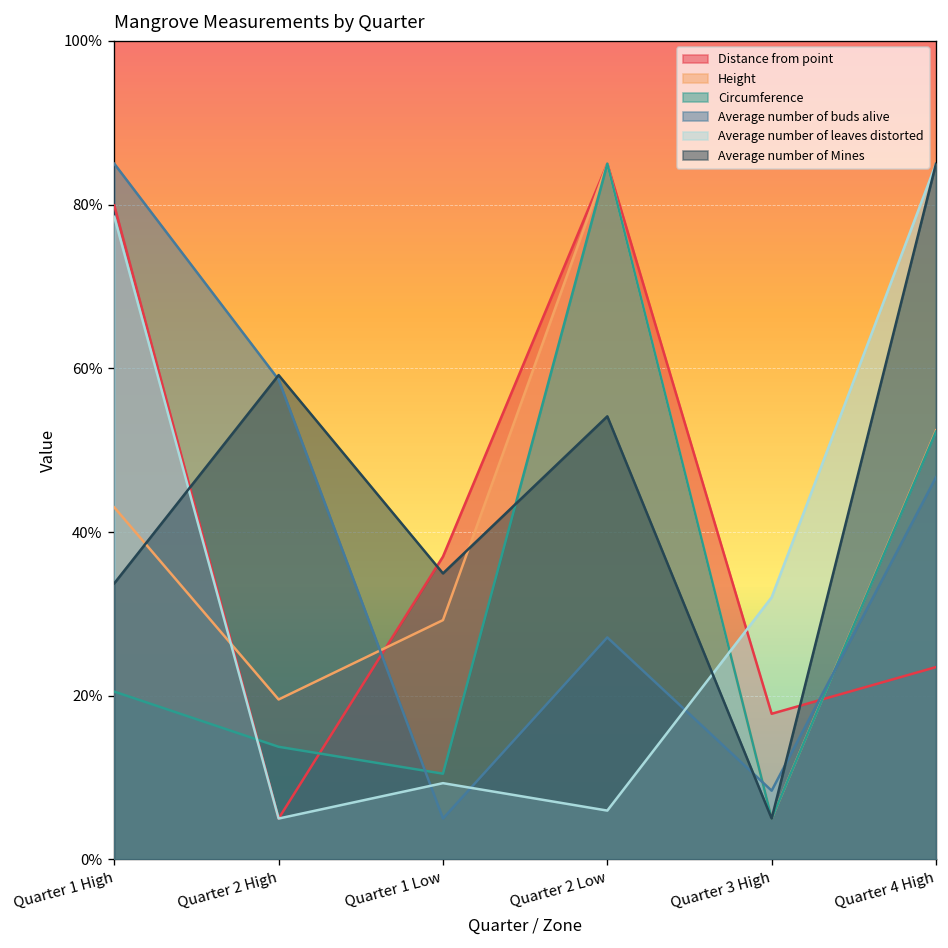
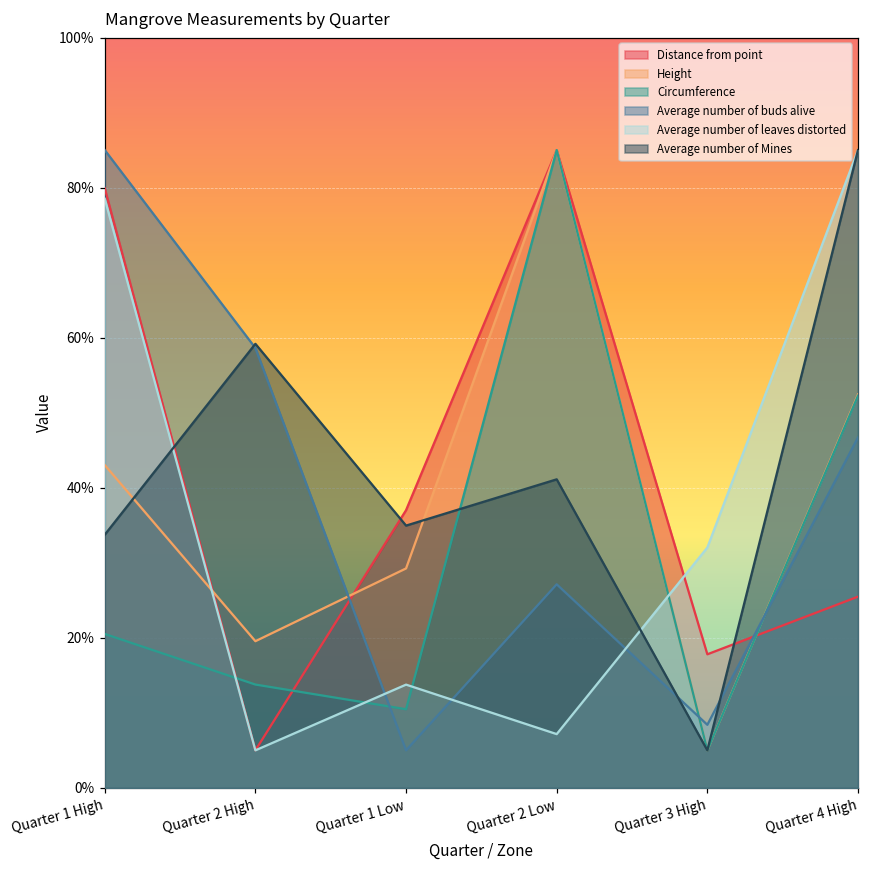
  {
    "Distance from point": {
      "Quarter 1 High": "80%",
      "Quarter 1 Low": "37%",
      "Quarter 3 High": "18%",
-     "Quarter 4 High": "24%"
+     "Quarter 4 High": "25%"
    },
    "Height": {
      "Quarter 1 High": "43%",
      "Quarter 2 High": "20%",
      "Quarter 1 Low": "29%"
    },
    "Average number of leaves distorted": {
      "Quarter 1 High": "79%",
-     "Quarter 1 Low": "9%",
-     "Quarter 2 Low": "6%",
+     "Quarter 1 Low": "14%",
+     "Quarter 2 Low": "7%",
      "Quarter 3 High": "32%"
    },
    "Average number of Mines": {
      "Quarter 1 High": "34%",
      "Quarter 2 High": "59%",
      "Quarter 1 Low": "35%",
-     "Quarter 2 Low": "54%"
+     "Quarter 2 Low": "41%"
    }
  }
